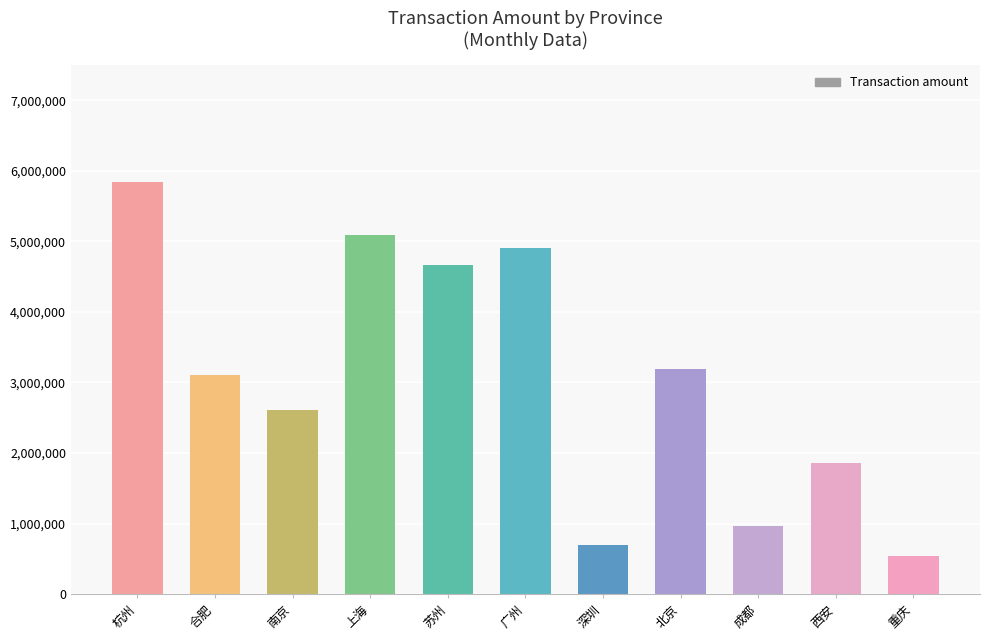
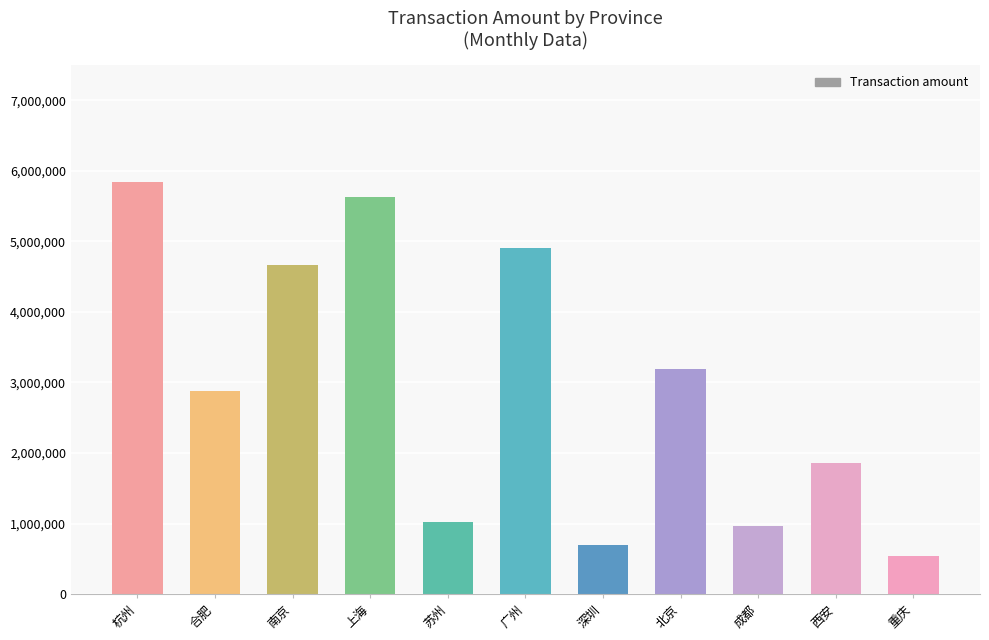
  {
    "杭州": "5,800,000",
-   "合肥": "3,100,000",
-   "南京": "2,600,000",
-   "上海": "5,100,000",
-   "苏州": "4,700,000",
+   "合肥": "2,900,000",
+   "南京": "4,700,000",
+   "上海": "5,600,000",
+   "苏州": "1,000,000",
    "广州": "4,900,000",
    "深圳": "700,000",
    "北京": "3,200,000",
    "成都": "1,000,000",
    "西安": "1,900,000",
    "重庆": "500,000"
  }
